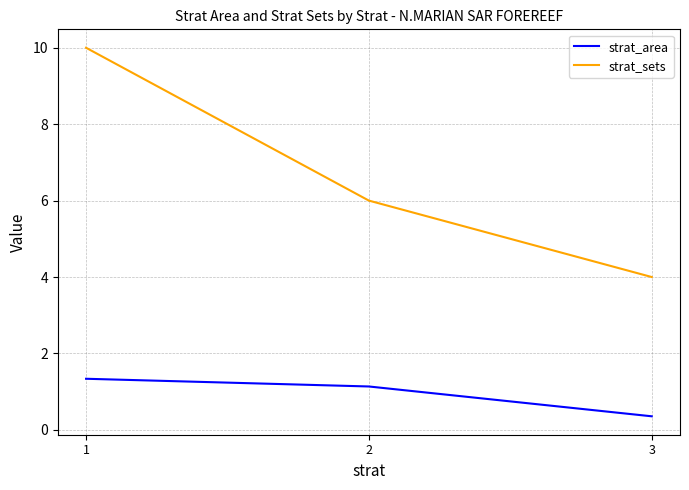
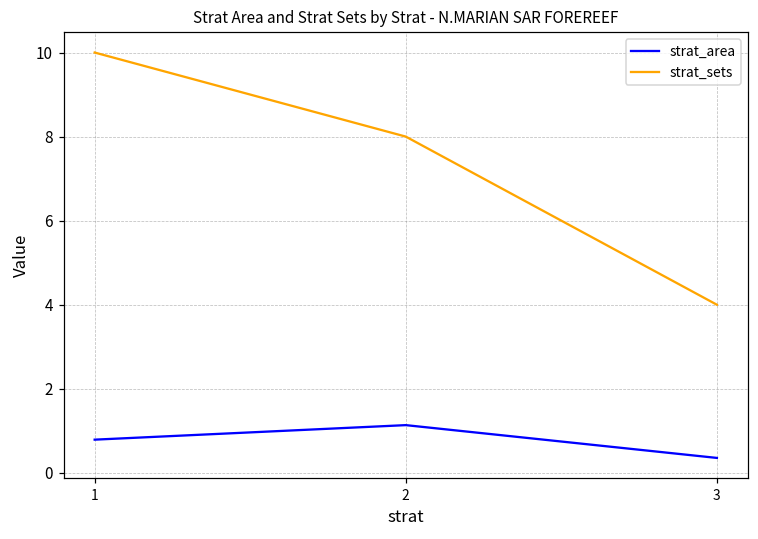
  {
    "strat_area": {
-     "1": 1.3,
+     "1": 0.8,
      "2": 1.1,
      "3": 0.4
    },
    "strat_sets": {
      "1": 10,
-     "2": 6,
+     "2": 8,
      "3": 4
    }
  }
